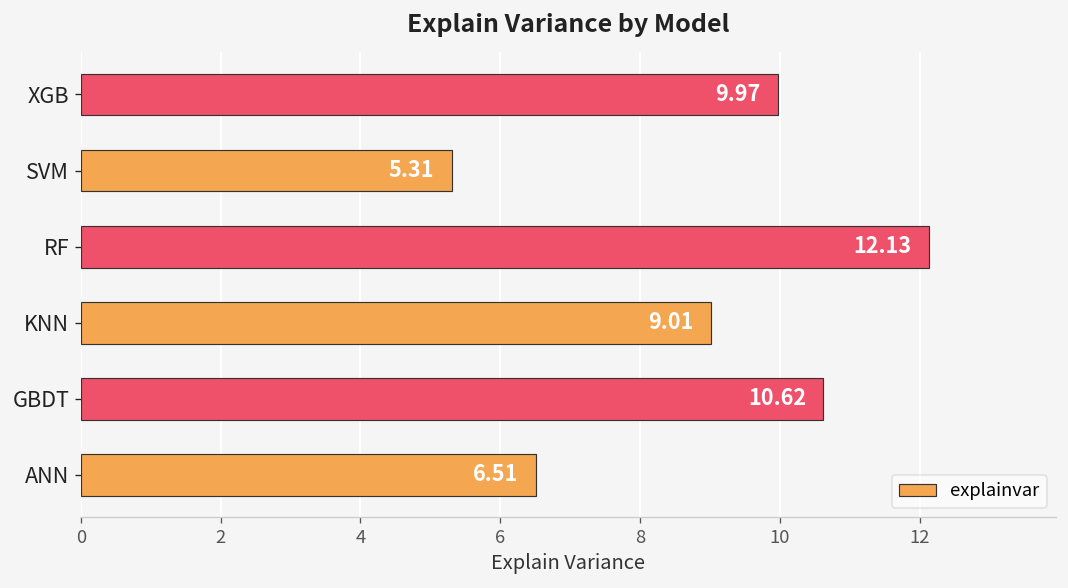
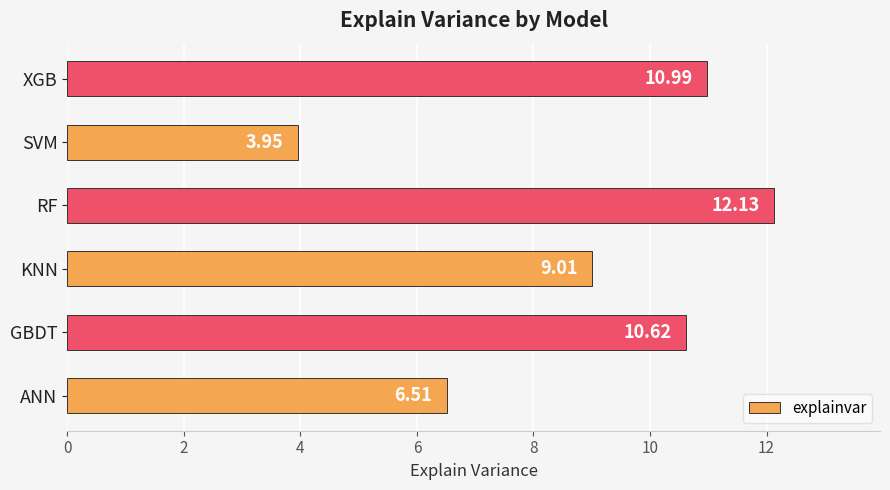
  {
-   "XGB": 9.97,
-   "SVM": 5.31,
+   "XGB": 10.99,
+   "SVM": 3.95,
    "RF": 12.13,
    "KNN": 9.01,
    "GBDT": 10.62,
    "ANN": 6.51
  }
